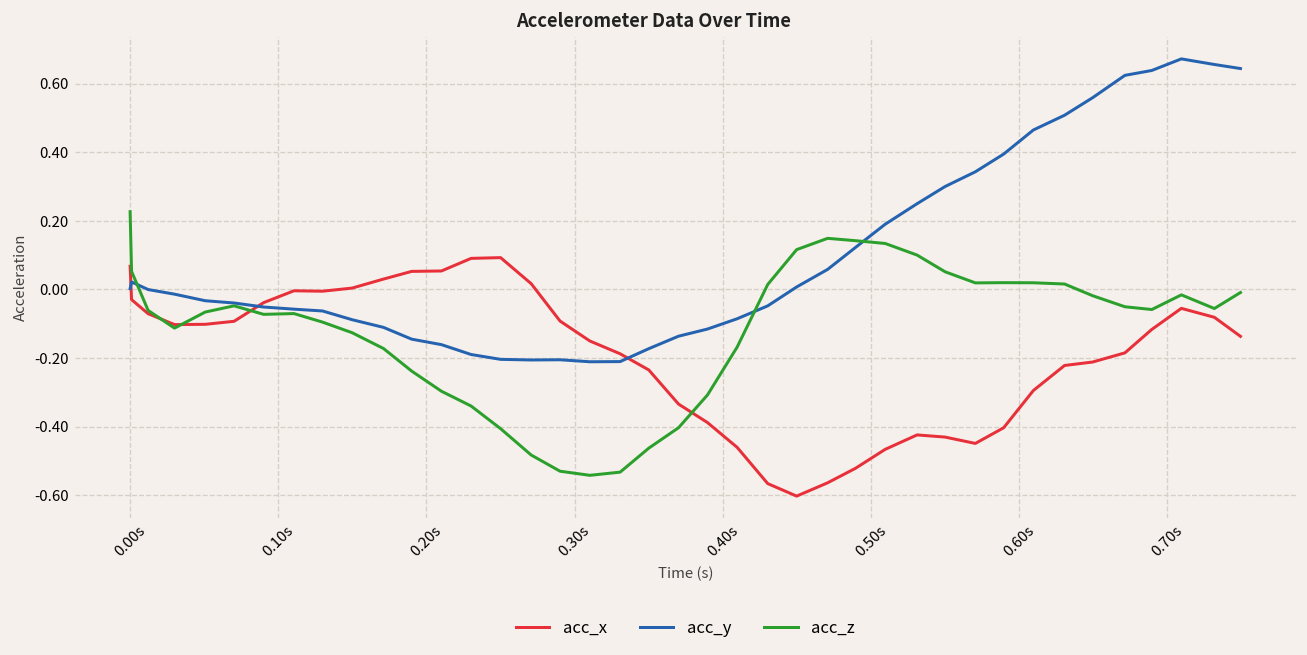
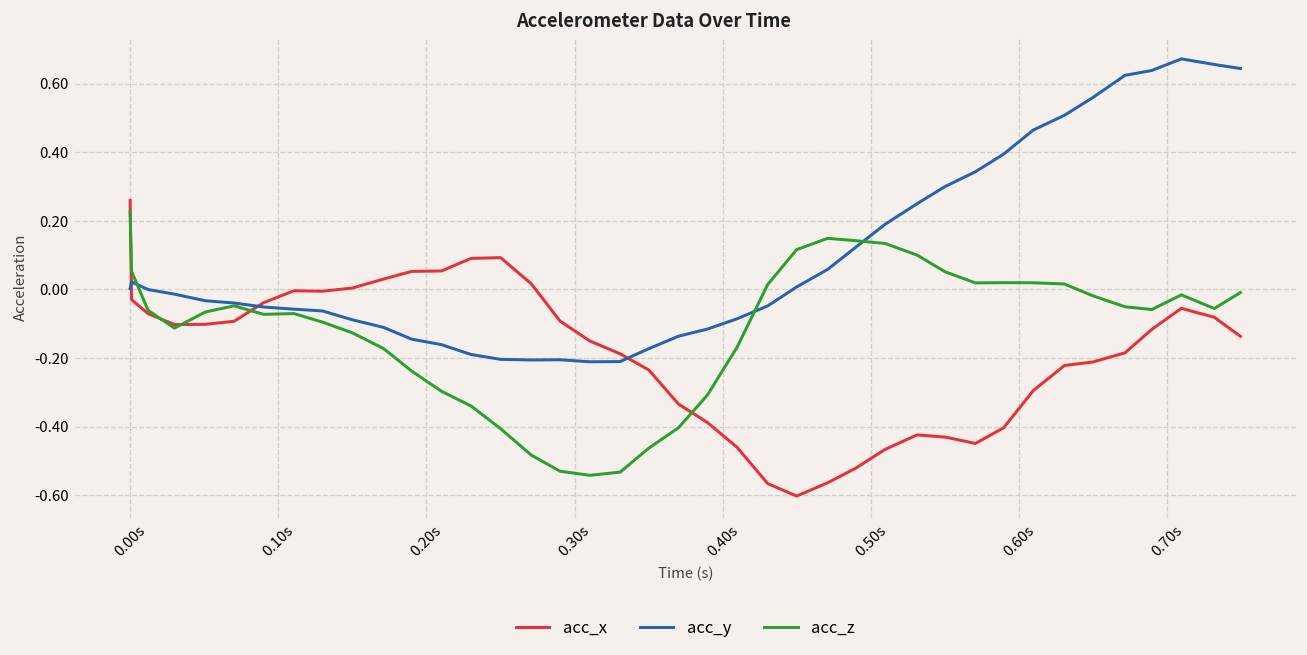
  {
    "acc_x": {
-     "0.00s": 0.07
+     "0.00s": 0.26
    },
    "acc_y": {
      "0.00s": 0.00
    },
    "acc_z": {
      "0.00s": 0.23
    }
  }
